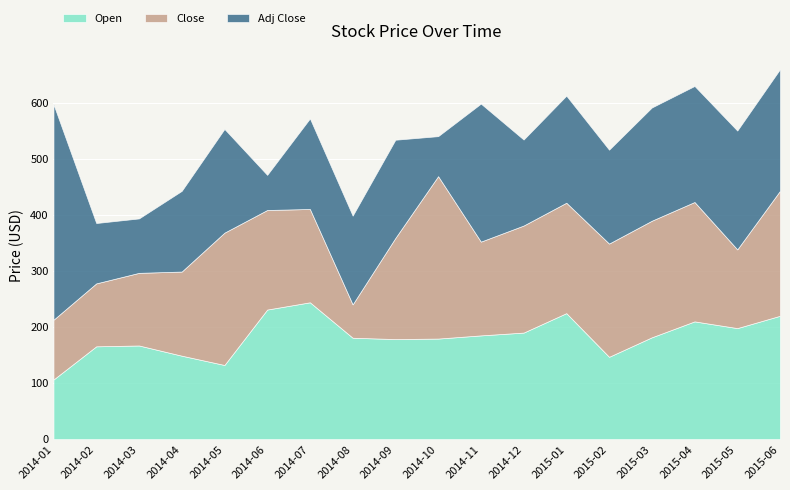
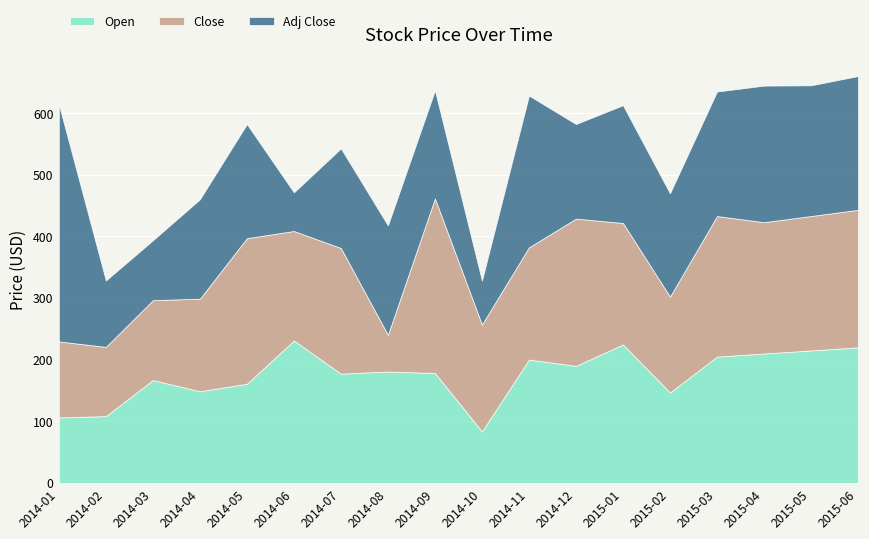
  {
    "Open": {
      "2014-01": 110,
-     "2014-02": 170,
+     "2014-02": 110,
      "2014-03": 170,
      "2014-04": 150,
-     "2014-05": 130,
+     "2014-05": 160,
      "2014-06": 230,
-     "2014-07": 240,
+     "2014-07": 180,
      "2014-08": 180,
      "2014-09": 180,
-     "2014-10": 180,
-     "2014-11": 190,
+     "2014-10": 80,
+     "2014-11": 200,
      "2014-12": 190,
      "2015-01": 220,
      "2015-02": 150,
-     "2015-03": 180,
+     "2015-03": 210,
      "2015-04": 210,
-     "2015-05": 200,
+     "2015-05": 220,
      "2015-06": 220
    },
    "Close": {
-     "2014-01": 110,
+     "2014-01": 120,
      "2014-02": 110,
      "2014-03": 130,
      "2014-04": 150,
      "2014-05": 240,
      "2014-06": 180,
-     "2014-07": 170,
+     "2014-07": 200,
      "2014-08": 60,
-     "2014-09": 180,
-     "2014-10": 290,
-     "2014-11": 170,
-     "2014-12": 190,
+     "2014-09": 280,
+     "2014-10": 170,
+     "2014-11": 180,
+     "2014-12": 240,
      "2015-01": 200,
-     "2015-02": 200,
-     "2015-03": 210,
+     "2015-02": 160,
+     "2015-03": 230,
      "2015-04": 210,
-     "2015-05": 140,
+     "2015-05": 220,
      "2015-06": 220
    },
    "Adj Close": {
      "2014-01": 380,
      "2014-02": 110,
      "2014-03": 100,
-     "2014-04": 140,
+     "2014-04": 160,
      "2014-05": 190,
      "2014-06": 60,
      "2014-07": 160,
-     "2014-08": 160,
+     "2014-08": 180,
      "2014-09": 180,
      "2014-10": 70,
      "2014-11": 250,
      "2014-12": 150,
      "2015-01": 190,
      "2015-02": 170,
      "2015-03": 200,
-     "2015-04": 210,
+     "2015-04": 220,
      "2015-05": 210,
      "2015-06": 220
    }
  }
